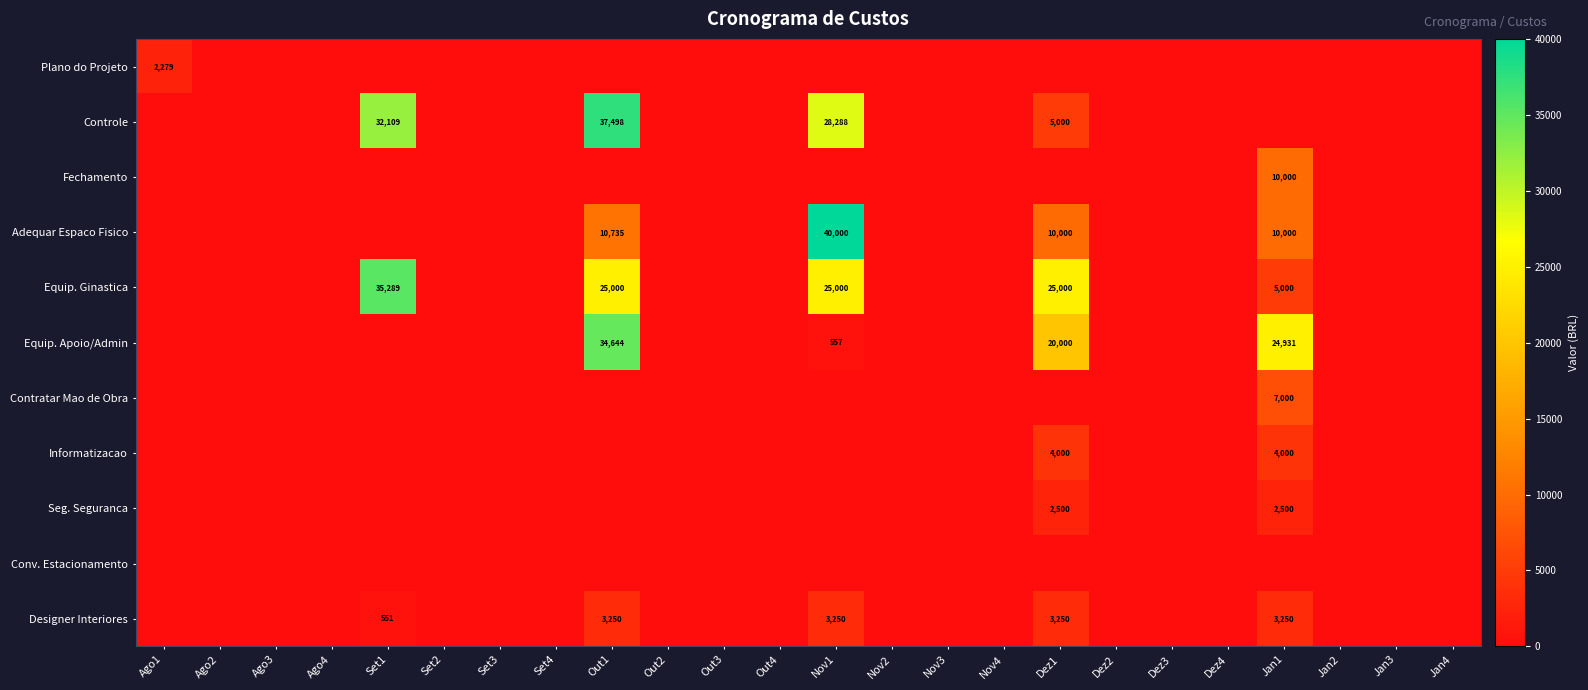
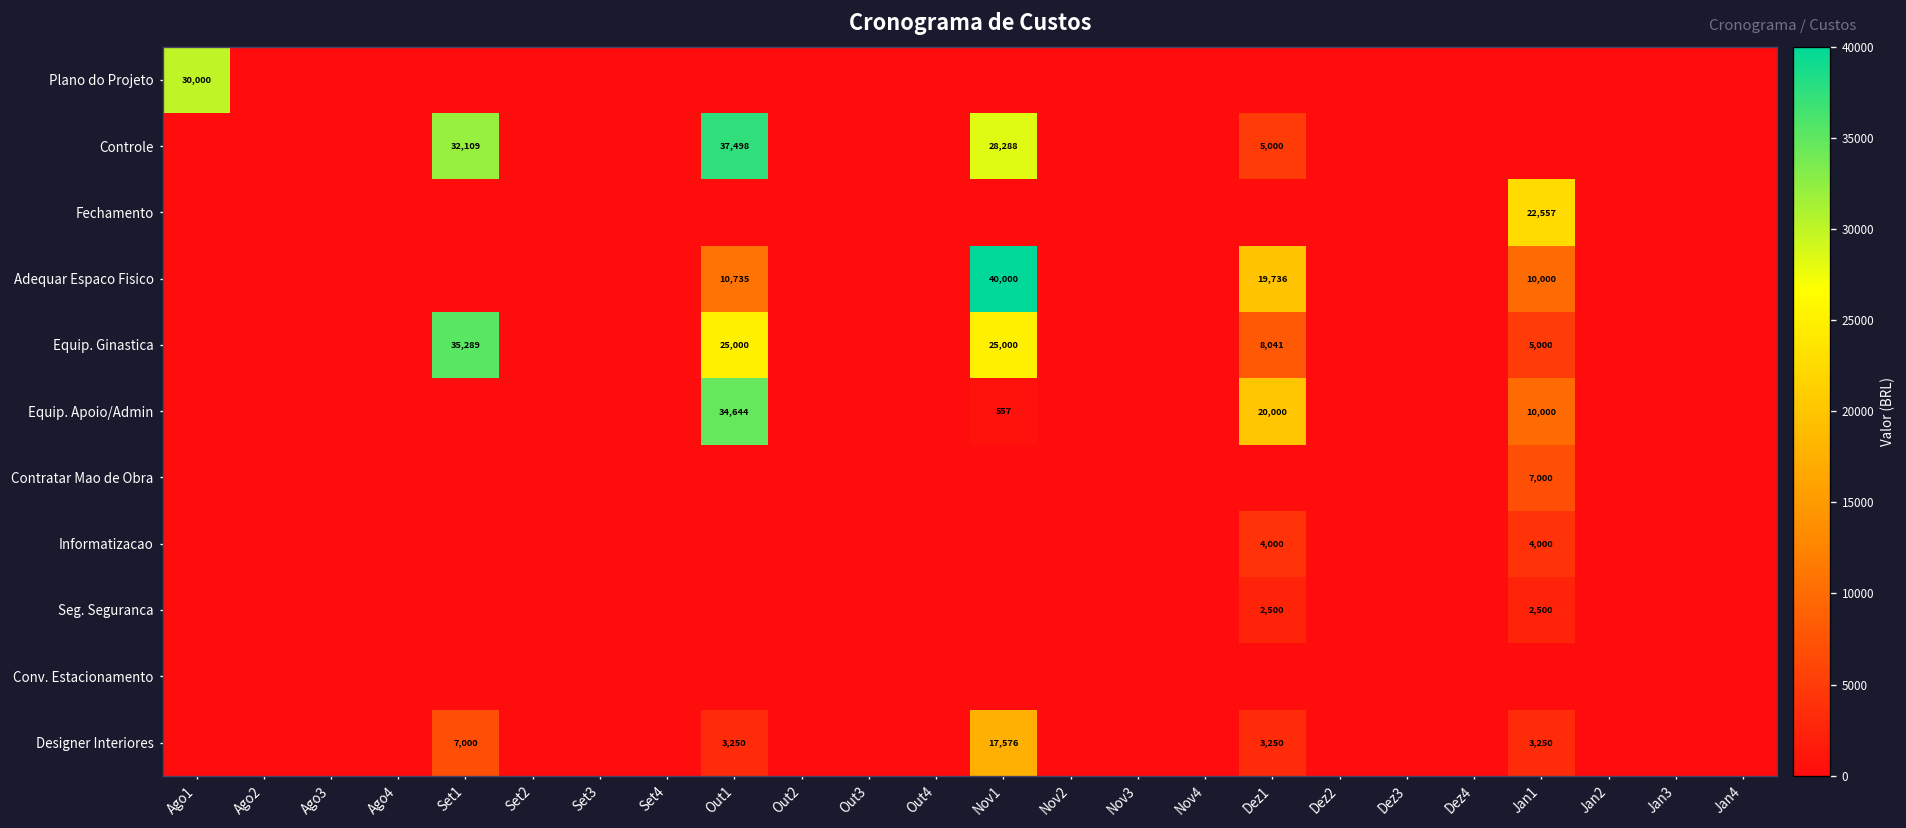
  {
    "Plano do Projeto": {
-     "Ago1": "2,279"
+     "Ago1": "30,000"
    },
    "Controle": {
      "Set1": "32,109",
      "Out1": "37,498",
      "Nov1": "28,288",
      "Dez1": "5,000"
    },
    "Fechamento": {
-     "Jan1": "10,000"
+     "Jan1": "22,557"
    },
    "Adequar Espaco Fisico": {
      "Out1": "10,735",
      "Nov1": "40,000",
-     "Dez1": "10,000",
+     "Dez1": "19,736",
      "Jan1": "10,000"
    },
    "Equip. Ginastica": {
      "Set1": "35,289",
      "Out1": "25,000",
      "Nov1": "25,000",
-     "Dez1": "25,000",
+     "Dez1": "8,041",
      "Jan1": "5,000"
    },
    "Equip. Apoio/Admin": {
      "Out1": "34,644",
      "Nov1": "557",
      "Dez1": "20,000",
-     "Jan1": "24,931"
+     "Jan1": "10,000"
    },
    "Contratar Mao de Obra": {
      "Jan1": "7,000"
    },
    "Informatizacao": {
      "Dez1": "4,000",
      "Jan1": "4,000"
    },
    "Seg. Seguranca": {
      "Dez1": "2,500",
      "Jan1": "2,500"
    },
    "Designer Interiores": {
-     "Set1": "551",
+     "Set1": "7,000",
      "Out1": "3,250",
-     "Nov1": "3,250",
+     "Nov1": "17,576",
      "Dez1": "3,250",
      "Jan1": "3,250"
    }
  }
